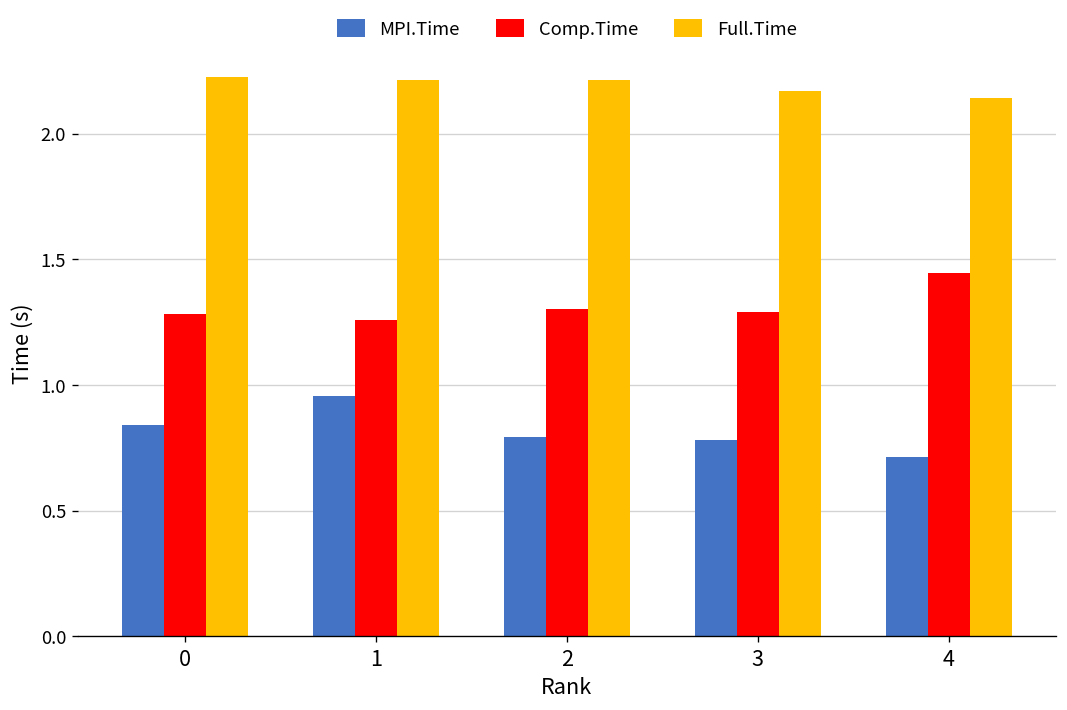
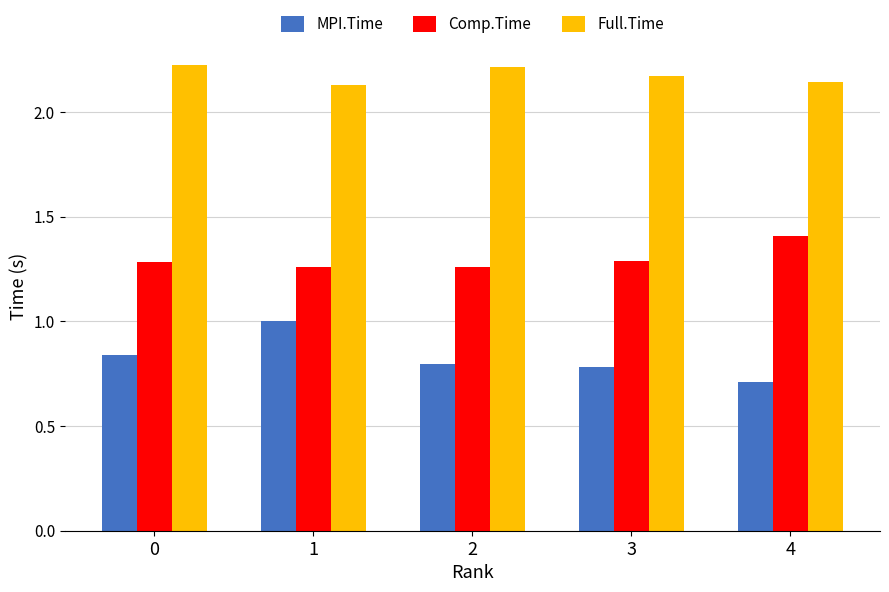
  {
    "MPI.Time": {
      "0": 0.84,
-     "1": 0.96,
+     "1": 1.00,
      "2": 0.80,
      "3": 0.78,
      "4": 0.71
    },
    "Comp.Time": {
      "0": 1.28,
      "1": 1.26,
-     "2": 1.30,
+     "2": 1.26,
      "3": 1.29,
-     "4": 1.45
+     "4": 1.41
    },
    "Full.Time": {
      "0": 2.23,
-     "1": 2.21,
+     "1": 2.13,
      "2": 2.21,
      "3": 2.17,
      "4": 2.14
    }
  }
